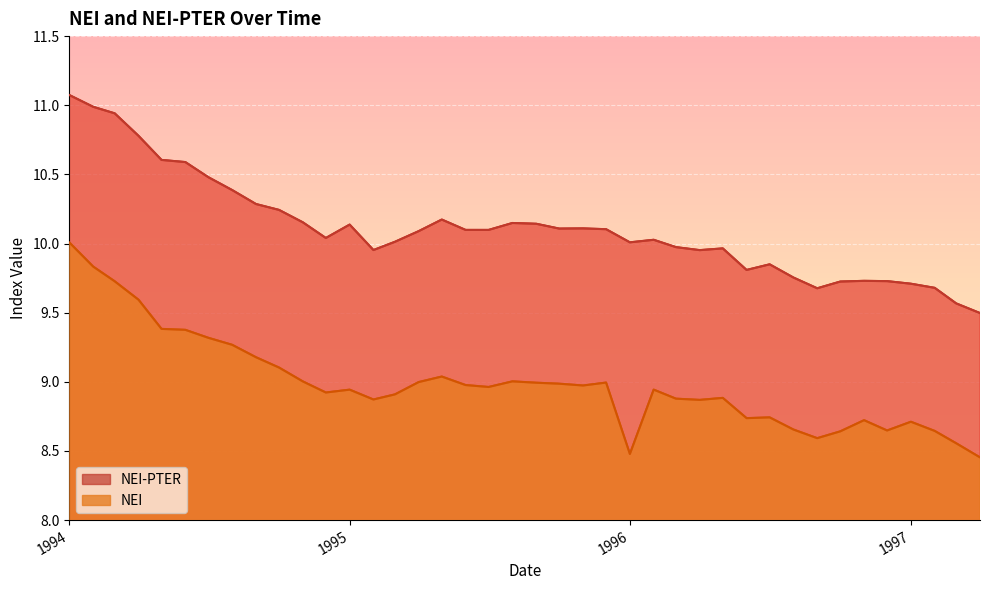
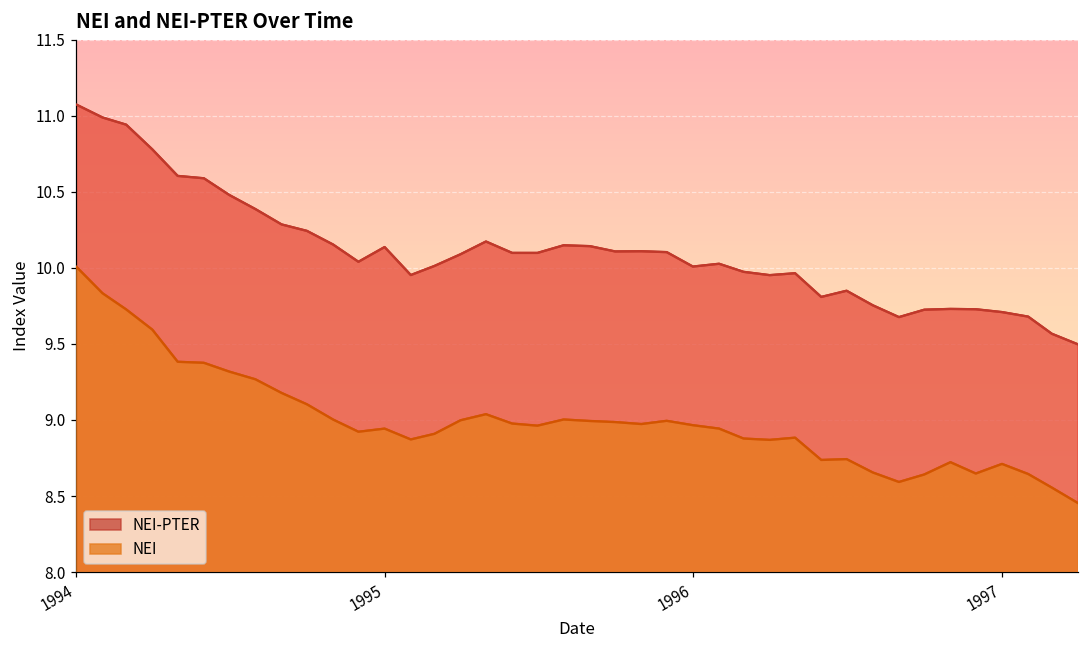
  {
    "NEI": {
      "1994": 10.01,
      "1995": 8.94,
-     "1996": 8.48,
+     "1996": 8.97,
      "1997": 8.71
    }
  }
